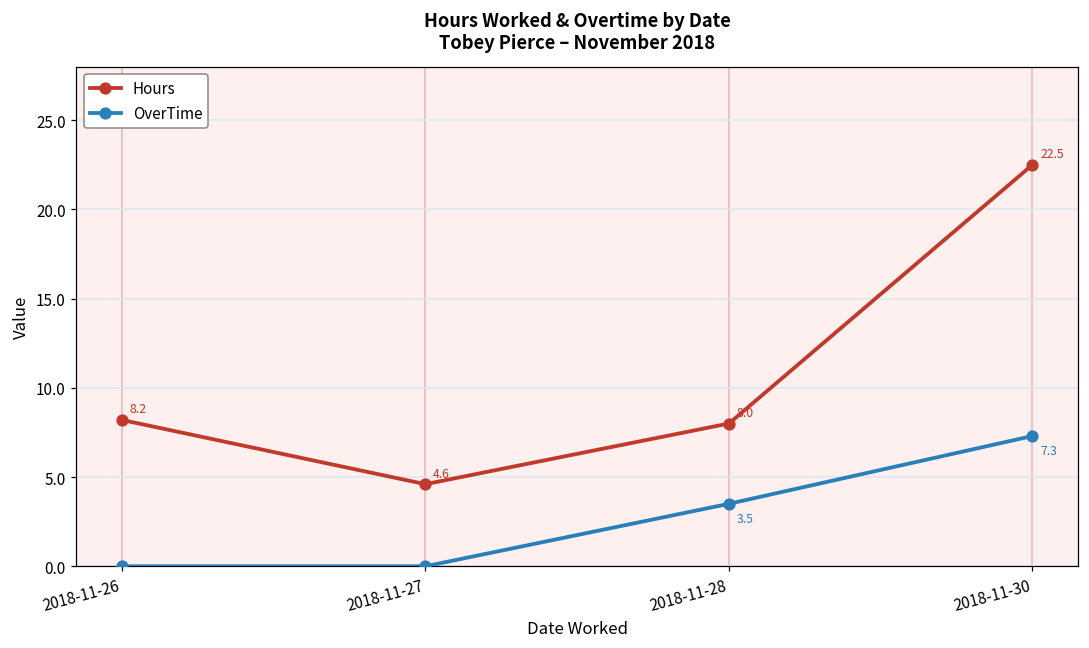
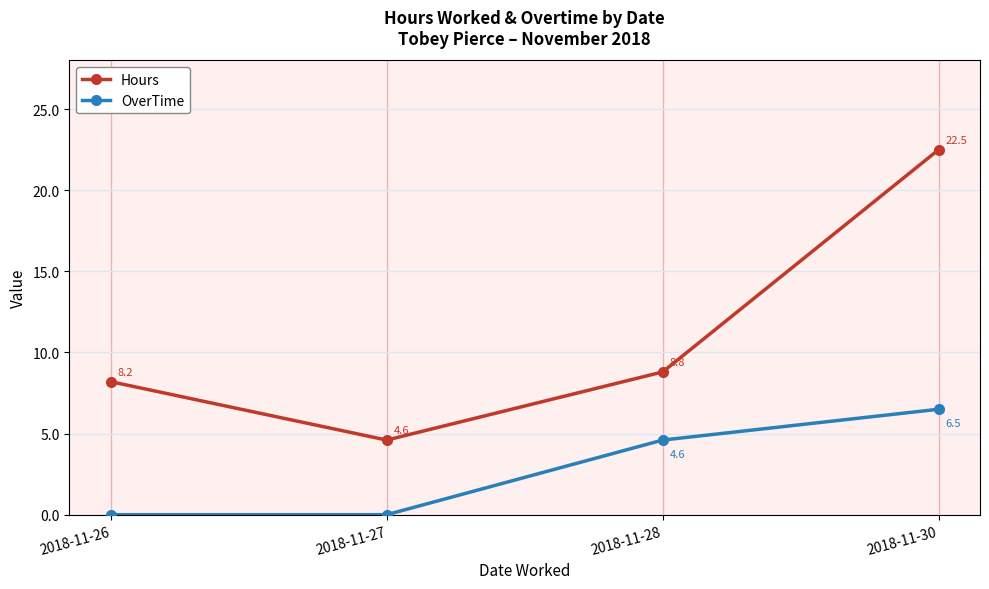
  {
    "Hours": {
      "2018-11-26": 8.2,
      "2018-11-27": 4.6,
-     "2018-11-28": 8.0,
+     "2018-11-28": 8.8,
      "2018-11-30": 22.5
    },
    "OverTime": {
-     "2018-11-28": 3.5,
-     "2018-11-30": 7.3
+     "2018-11-28": 4.6,
+     "2018-11-30": 6.5
    }
  }
